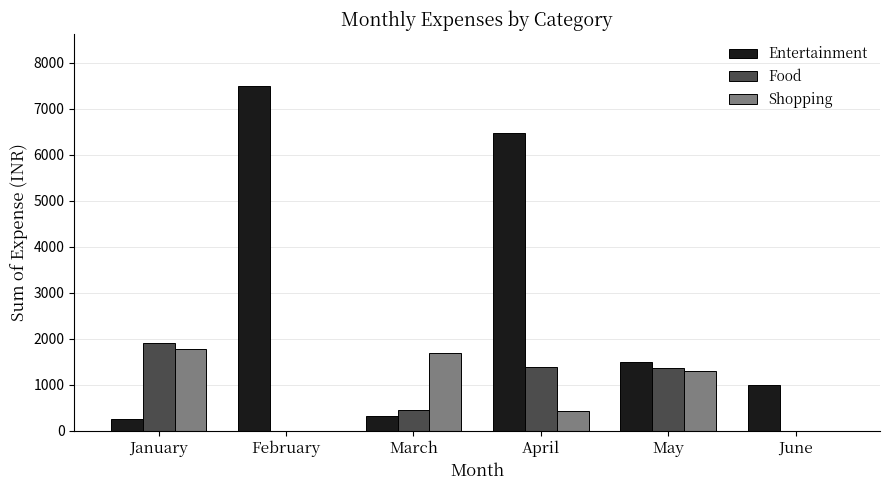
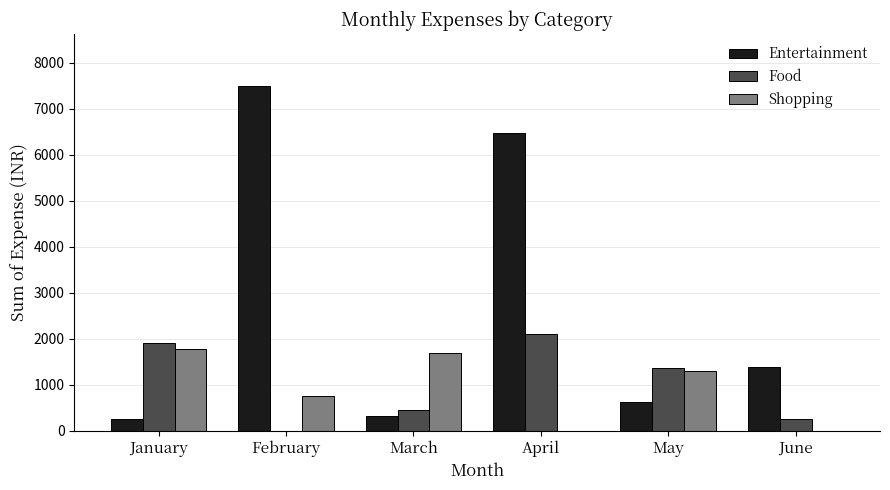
  {
    "Entertainment": {
      "January": 300,
      "February": 7500,
      "March": 300,
      "April": 6500,
-     "May": 1500,
-     "June": 1000
+     "May": 600,
+     "June": 1400
    },
    "Food": {
      "January": 1900,
      "February": 0,
      "March": 500,
-     "April": 1400,
+     "April": 2100,
      "May": 1400,
-     "June": 0
+     "June": 300
    },
    "Shopping": {
      "January": 1800,
-     "February": 0,
+     "February": 800,
      "March": 1700,
-     "April": 400,
+     "April": 0,
      "May": 1300,
      "June": 0
    }
  }
